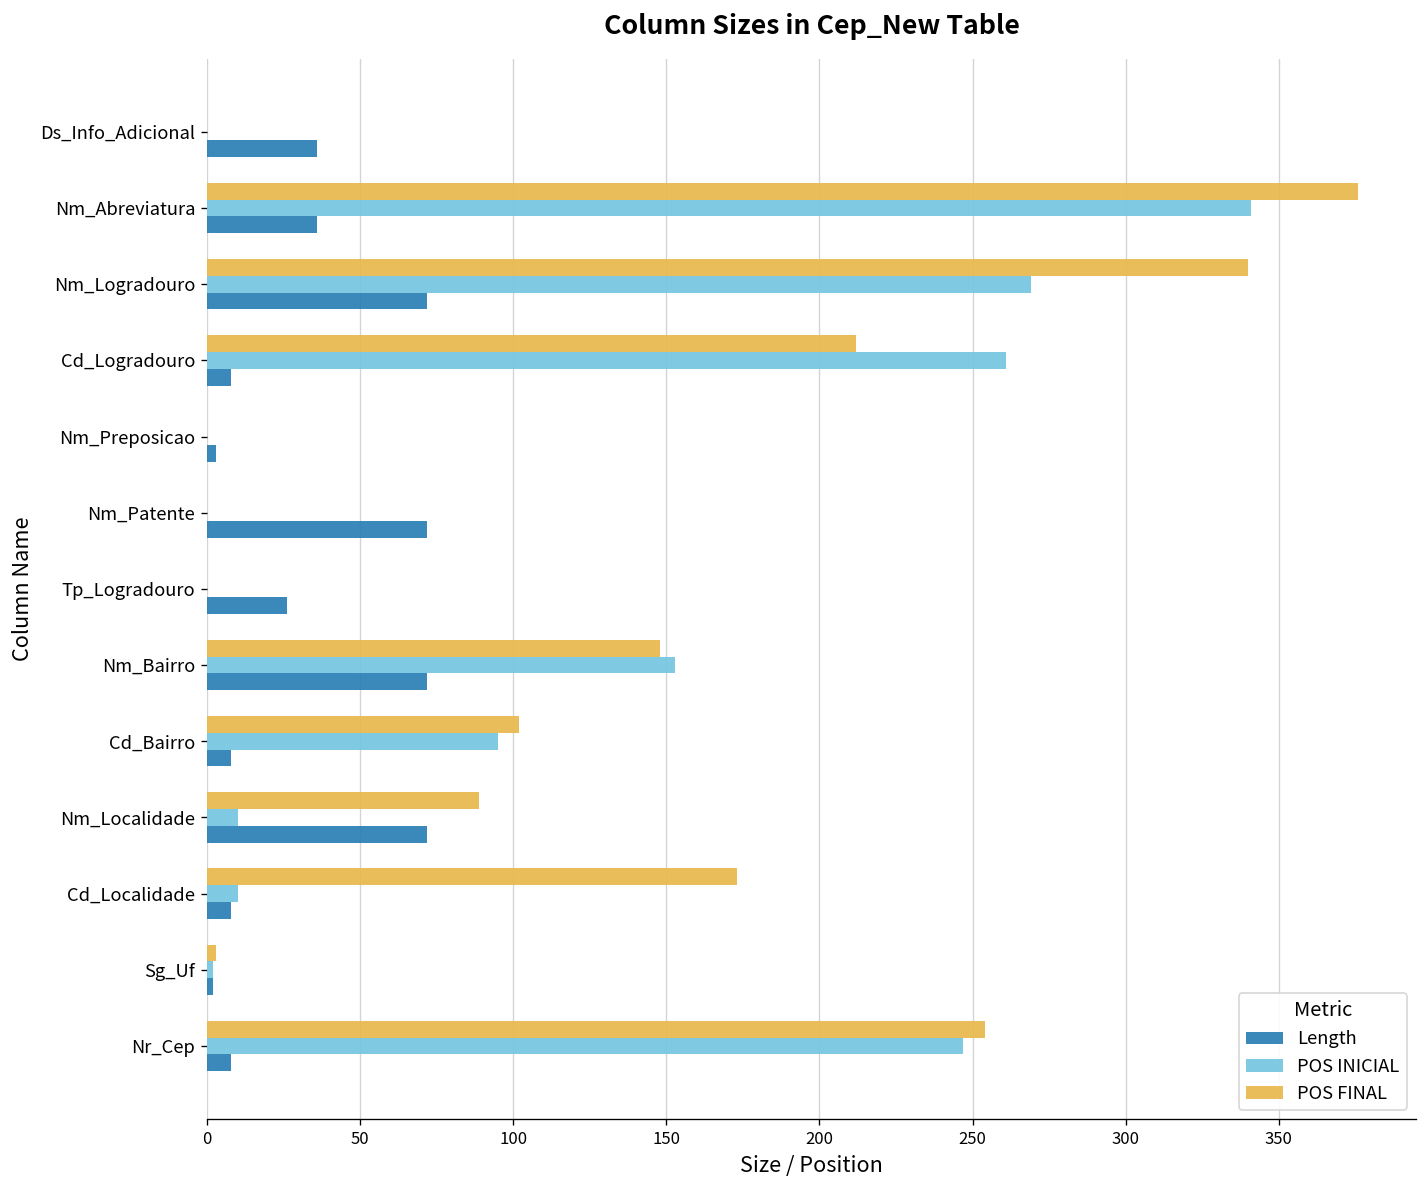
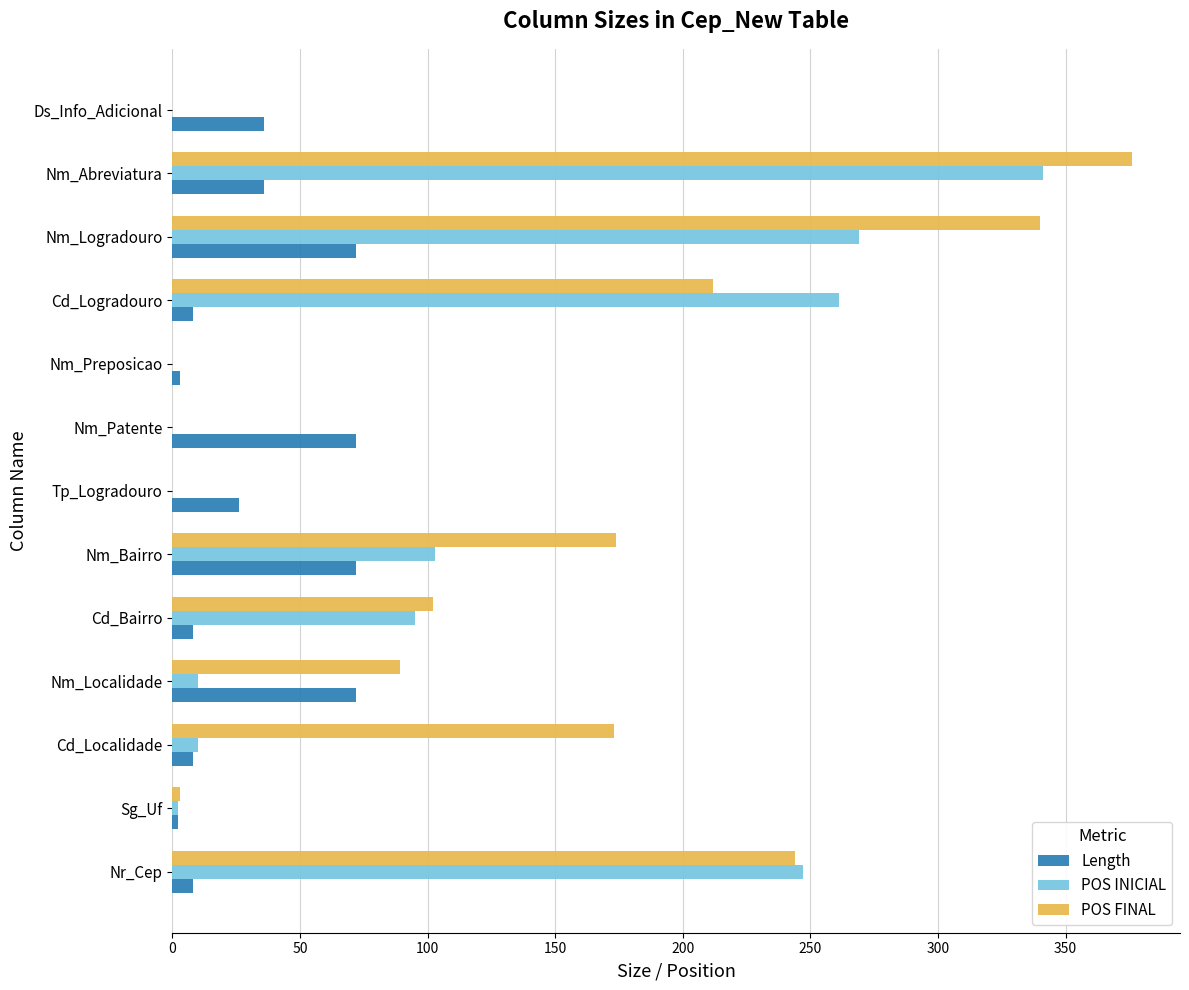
  {
    "Length": {
      "Ds_Info_Adicional": 36,
      "Nm_Abreviatura": 36,
      "Nm_Logradouro": 72,
      "Cd_Logradouro": 8,
      "Nm_Preposicao": 3,
      "Nm_Patente": 72,
      "Tp_Logradouro": 26,
      "Nm_Bairro": 72,
      "Cd_Bairro": 8,
      "Nm_Localidade": 72,
      "Cd_Localidade": 8,
      "Sg_Uf": 2,
      "Nr_Cep": 8
    },
    "POS INICIAL": {
      "Ds_Info_Adicional": 0,
      "Nm_Abreviatura": 341,
      "Nm_Logradouro": 269,
      "Cd_Logradouro": 261,
      "Nm_Preposicao": 0,
      "Nm_Patente": 0,
      "Tp_Logradouro": 0,
-     "Nm_Bairro": 153,
+     "Nm_Bairro": 103,
      "Cd_Bairro": 95,
      "Nm_Localidade": 10,
      "Cd_Localidade": 10,
      "Sg_Uf": 2,
      "Nr_Cep": 247
    },
    "POS FINAL": {
      "Ds_Info_Adicional": 0,
      "Nm_Abreviatura": 376,
      "Nm_Logradouro": 340,
      "Cd_Logradouro": 212,
      "Nm_Preposicao": 0,
      "Nm_Patente": 0,
      "Tp_Logradouro": 0,
-     "Nm_Bairro": 148,
+     "Nm_Bairro": 174,
      "Cd_Bairro": 102,
      "Nm_Localidade": 89,
      "Cd_Localidade": 173,
      "Sg_Uf": 3,
-     "Nr_Cep": 254
+     "Nr_Cep": 244
    }
  }
